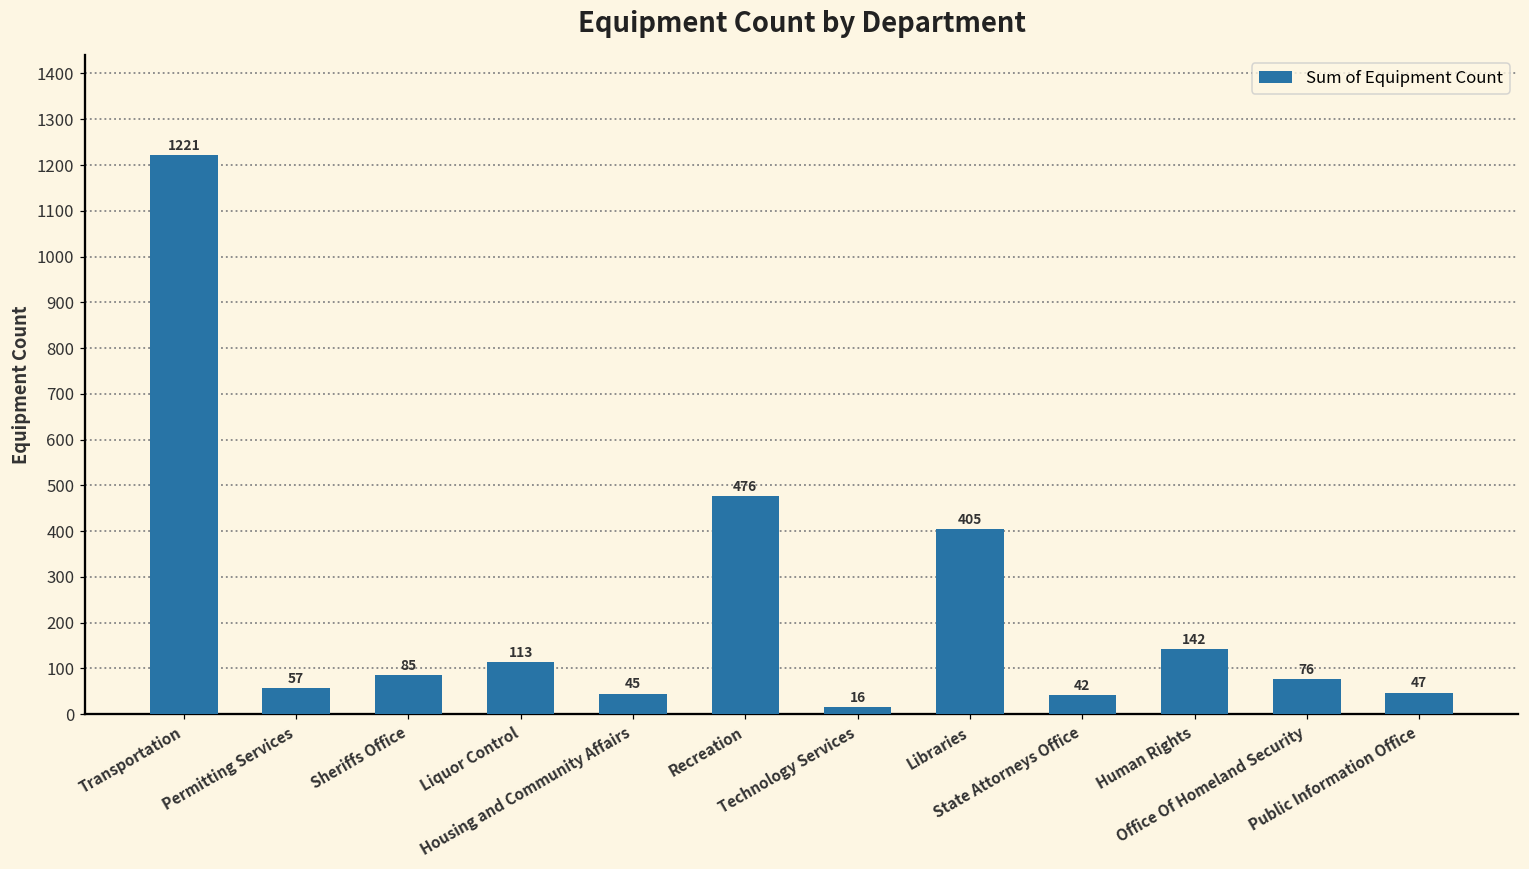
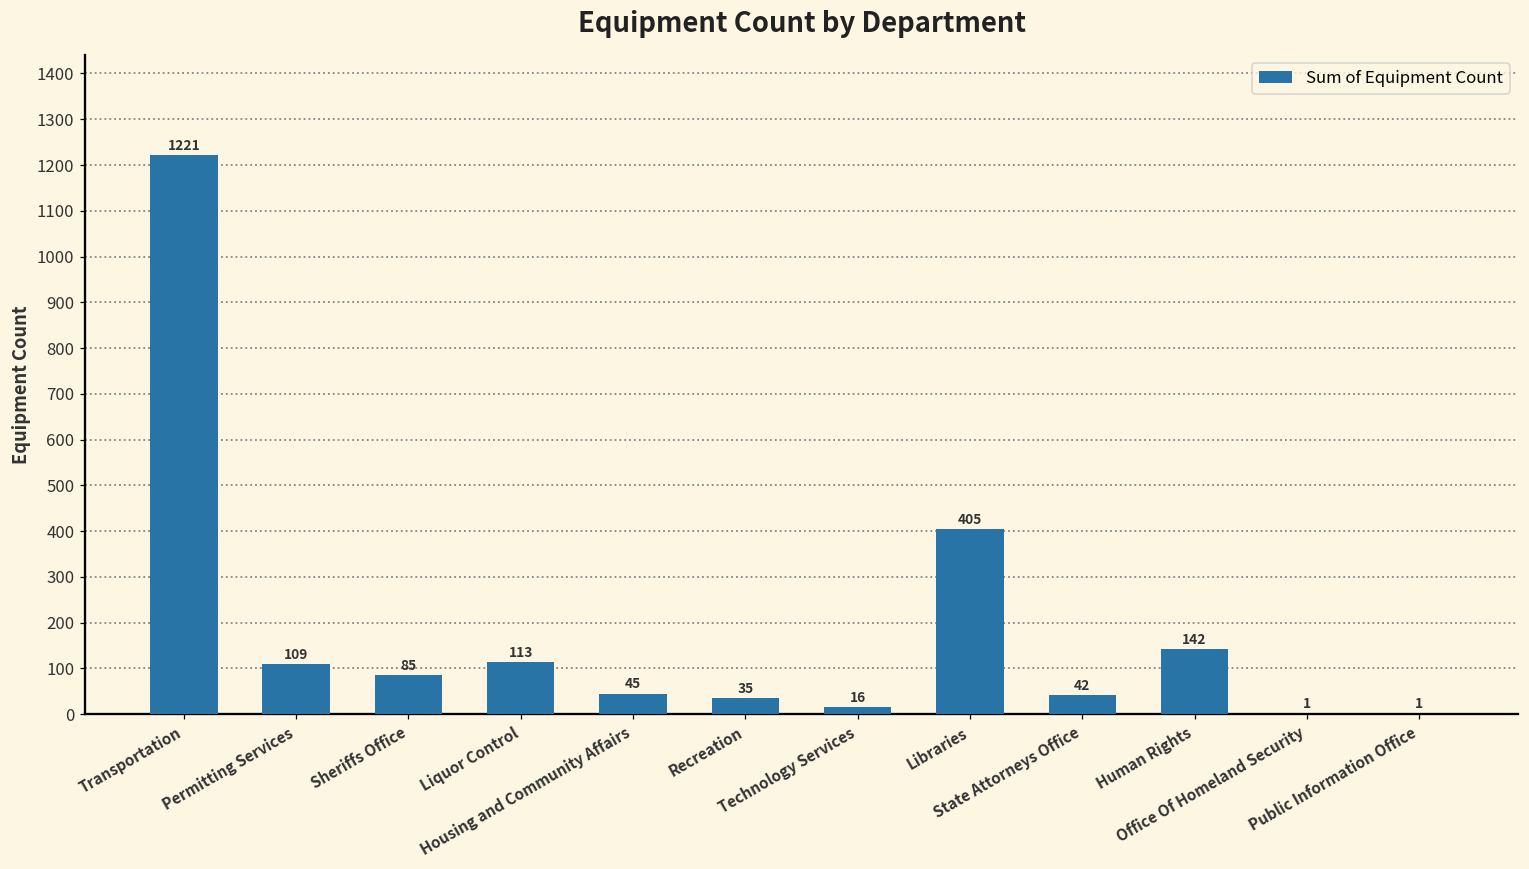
  {
    "Transportation": 1221,
-   "Permitting Services": 57,
+   "Permitting Services": 109,
    "Sheriffs Office": 85,
    "Liquor Control": 113,
    "Housing and Community Affairs": 45,
-   "Recreation": 476,
+   "Recreation": 35,
    "Technology Services": 16,
    "Libraries": 405,
    "State Attorneys Office": 42,
    "Human Rights": 142,
-   "Office Of Homeland Security": 76,
-   "Public Information Office": 47
+   "Office Of Homeland Security": 1,
+   "Public Information Office": 1
  }
